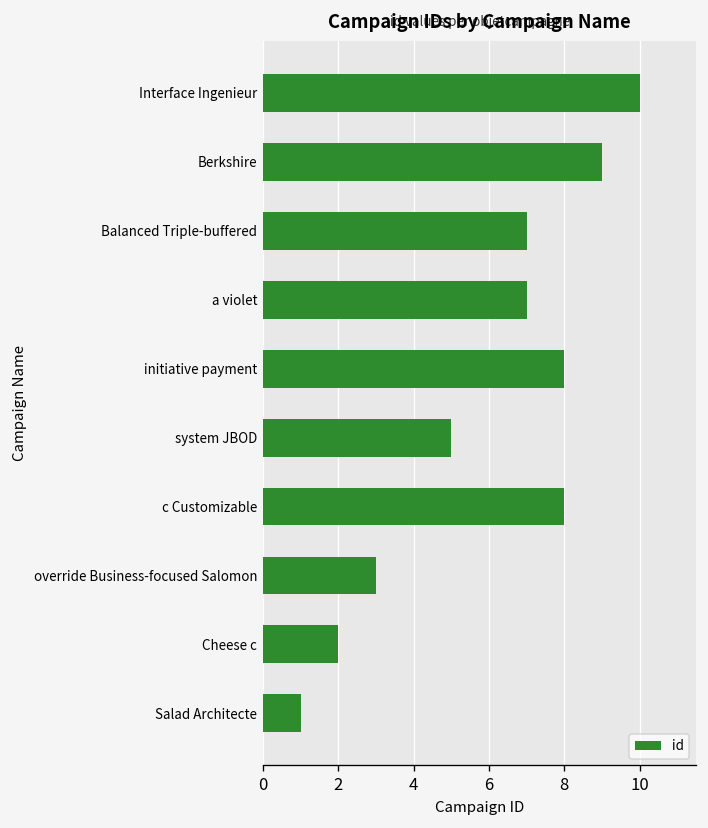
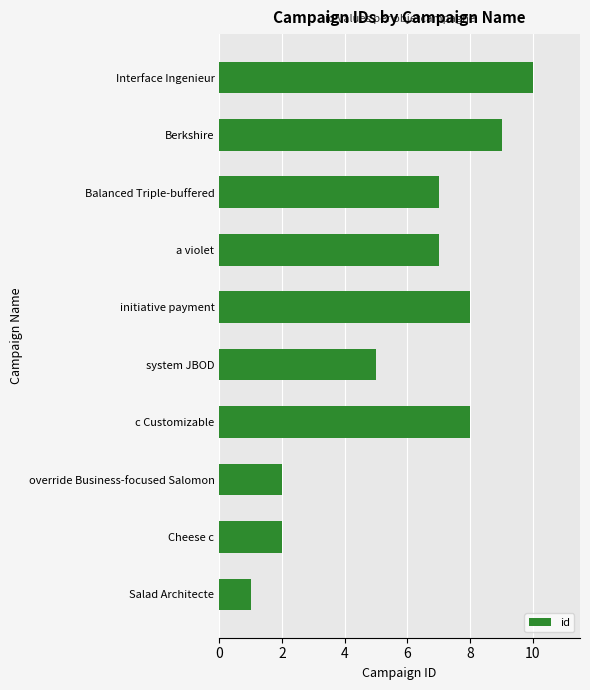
  {
    "Interface Ingenieur": 10,
    "Berkshire": 9,
    "Balanced Triple-buffered": 7,
    "a violet": 7,
    "initiative payment": 8,
    "system JBOD": 5,
    "c Customizable": 8,
-   "override Business-focused Salomon": 3,
+   "override Business-focused Salomon": 2,
    "Cheese c": 2,
    "Salad Architecte": 1
  }
